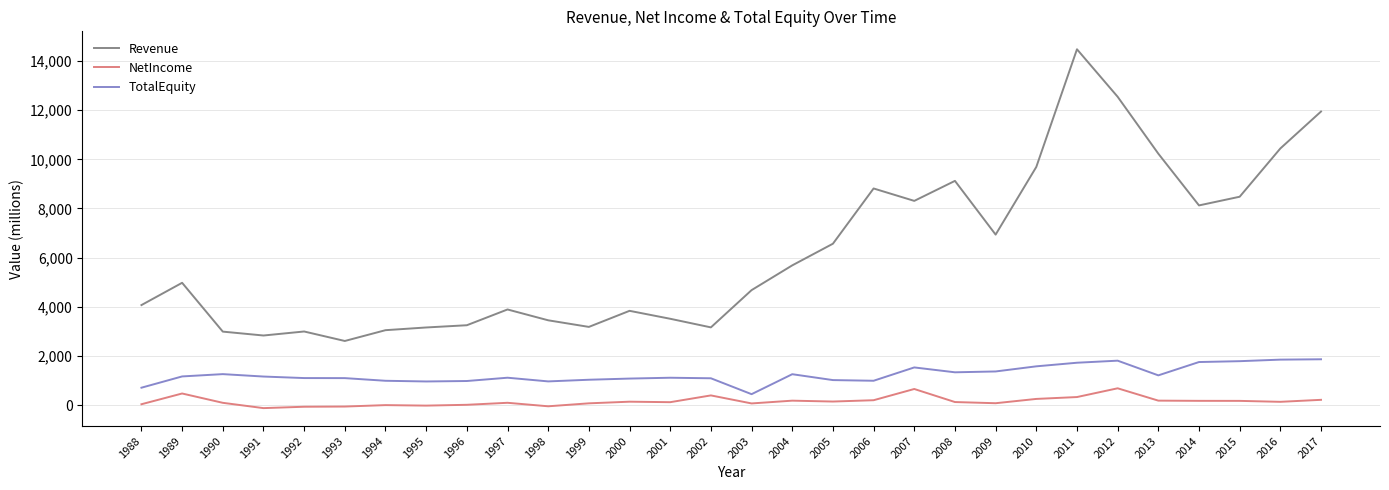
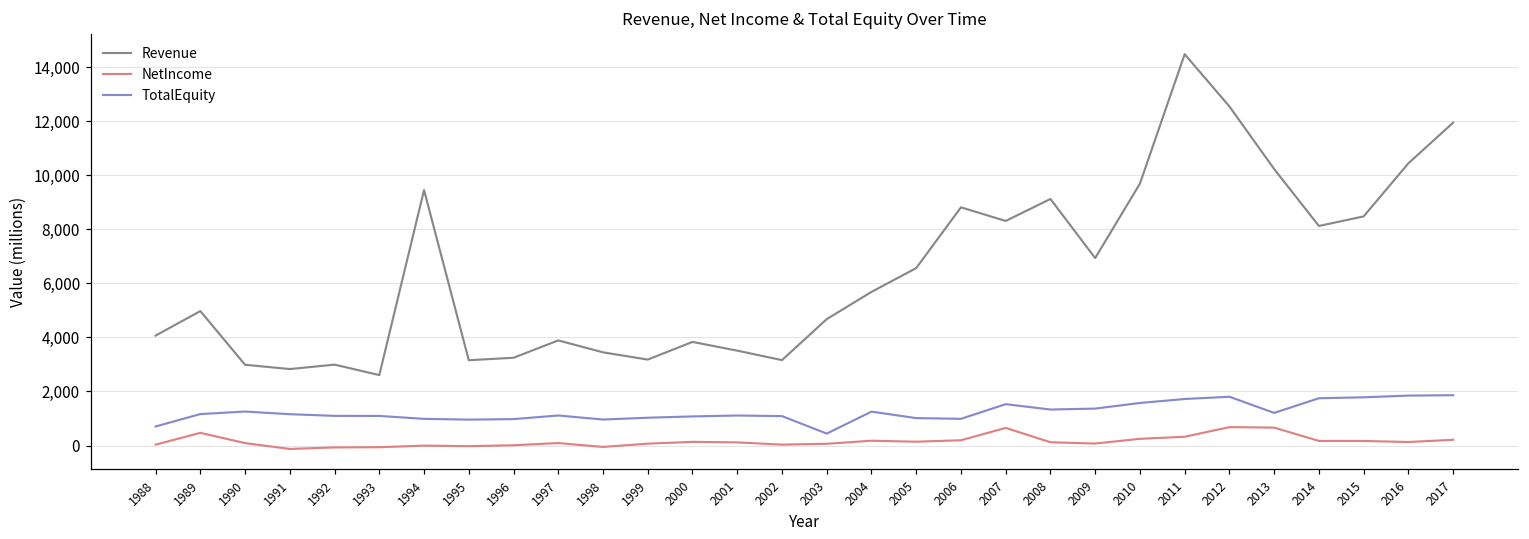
  {
    "Revenue": {
      "1988": "4,100",
      "1989": "5,000",
      "1990": "3,000",
      "1991": "2,800",
      "1992": "3,000",
      "1993": "2,600",
-     "1994": "3,000",
+     "1994": "9,500",
      "1995": "3,200",
      "1996": "3,200",
      "1997": "3,900",
      "1998": "3,400",
      "1999": "3,200",
      "2000": "3,800",
      "2001": "3,500",
      "2002": "3,200",
      "2003": "4,700",
      "2004": "5,700",
      "2005": "6,600",
      "2006": "8,800",
      "2007": "8,300",
      "2008": "9,100",
      "2009": "6,900",
      "2010": "9,700",
      "2011": "14,500",
      "2012": "12,500",
      "2013": "10,200",
      "2014": "8,100",
      "2015": "8,500",
      "2016": "10,400",
      "2017": "11,900"
    },
    "NetIncome": {
      "1988": "0",
      "1989": "500",
      "1990": "100",
      "1991": "-100",
      "1992": "-100",
      "1993": "-100",
      "1994": "0",
      "1995": "0",
      "1996": "0",
      "1997": "100",
      "1998": "-100",
      "1999": "100",
      "2000": "100",
      "2001": "100",
-     "2002": "400",
+     "2002": "0",
      "2003": "100",
      "2004": "200",
      "2005": "100",
      "2006": "200",
      "2007": "700",
      "2008": "100",
      "2009": "100",
      "2010": "200",
      "2011": "300",
      "2012": "700",
-     "2013": "200",
+     "2013": "700",
      "2014": "200",
      "2015": "200",
      "2016": "100",
      "2017": "200"
    },
    "TotalEquity": {
      "1988": "700",
      "1989": "1,200",
      "1990": "1,300",
      "1991": "1,200",
      "1992": "1,100",
      "1993": "1,100",
      "1994": "1,000",
      "1995": "1,000",
      "1996": "1,000",
      "1997": "1,100",
      "1998": "1,000",
      "1999": "1,000",
      "2000": "1,100",
      "2001": "1,100",
      "2002": "1,100",
      "2003": "400",
      "2004": "1,300",
      "2005": "1,000",
      "2006": "1,000",
      "2007": "1,500",
      "2008": "1,300",
      "2009": "1,400",
      "2010": "1,600",
      "2011": "1,700",
      "2012": "1,800",
      "2013": "1,200",
      "2014": "1,800",
      "2015": "1,800",
      "2016": "1,800",
      "2017": "1,900"
    }
  }
